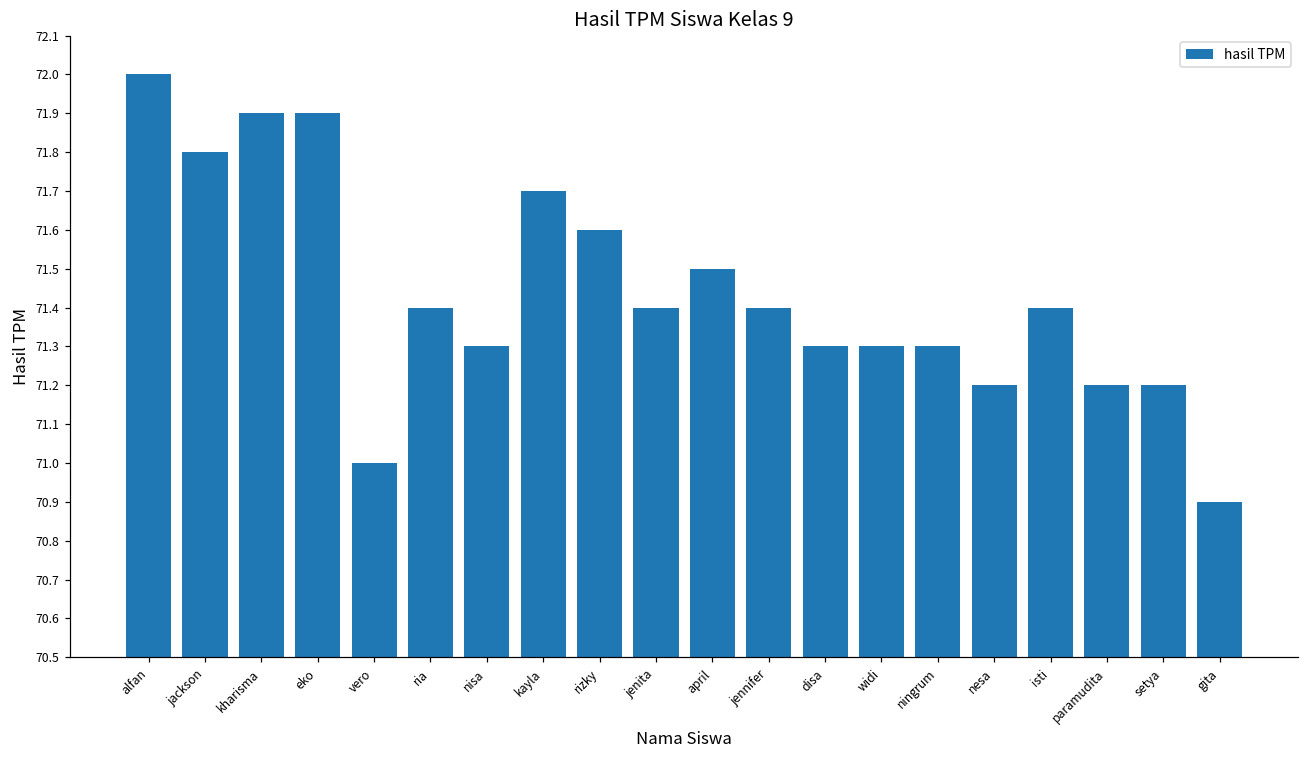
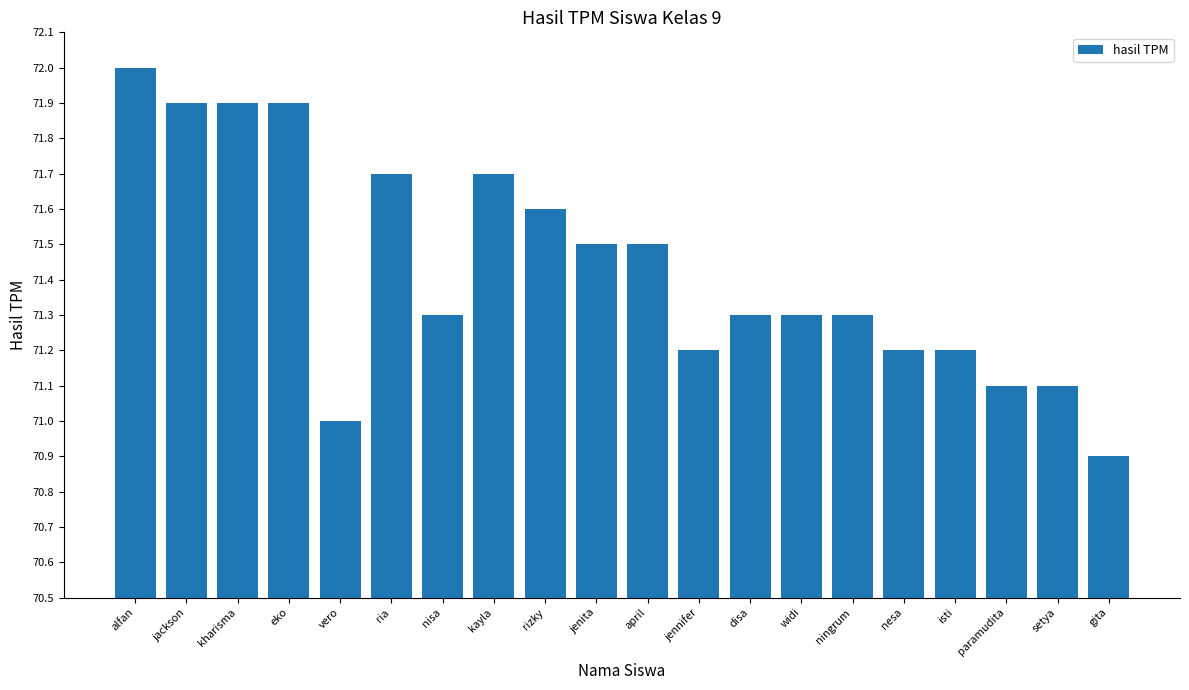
  {
    "alfan": 72.0,
-   "jackson": 71.8,
+   "jackson": 71.9,
    "kharisma": 71.9,
    "eko": 71.9,
    "vero": 71.0,
-   "ria": 71.4,
+   "ria": 71.7,
    "nisa": 71.3,
    "kayla": 71.7,
    "rizky": 71.6,
-   "jenita": 71.4,
+   "jenita": 71.5,
    "april": 71.5,
-   "jennifer": 71.4,
+   "jennifer": 71.2,
    "disa": 71.3,
    "widi": 71.3,
    "ningrum": 71.3,
    "nesa": 71.2,
-   "isti": 71.4,
-   "paramudita": 71.2,
-   "setya": 71.2,
+   "isti": 71.2,
+   "paramudita": 71.1,
+   "setya": 71.1,
    "gita": 70.9
  }
